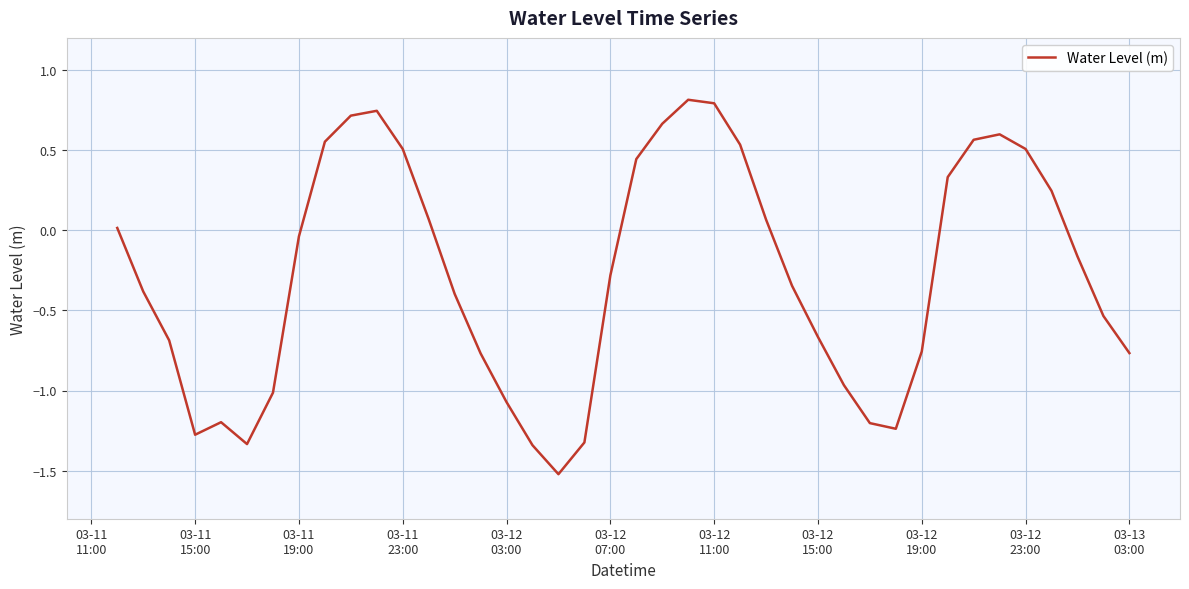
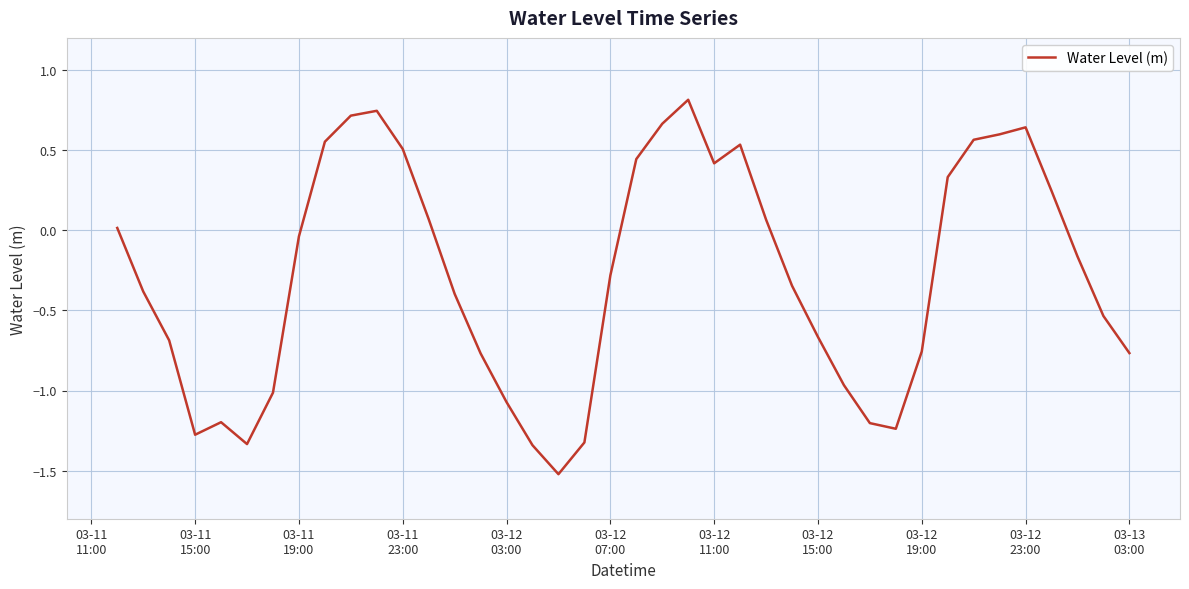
  {
    "03-11 15:00": -1.28,
    "03-11 19:00": -0.04,
    "03-11 23:00": 0.51,
    "03-12 03:00": -1.07,
    "03-12 07:00": -0.28,
-   "03-12 11:00": 0.79,
+   "03-12 11:00": 0.42,
    "03-12 15:00": -0.67,
    "03-12 19:00": -0.76,
-   "03-12 23:00": 0.51,
+   "03-12 23:00": 0.64,
    "03-13 03:00": -0.77
  }
